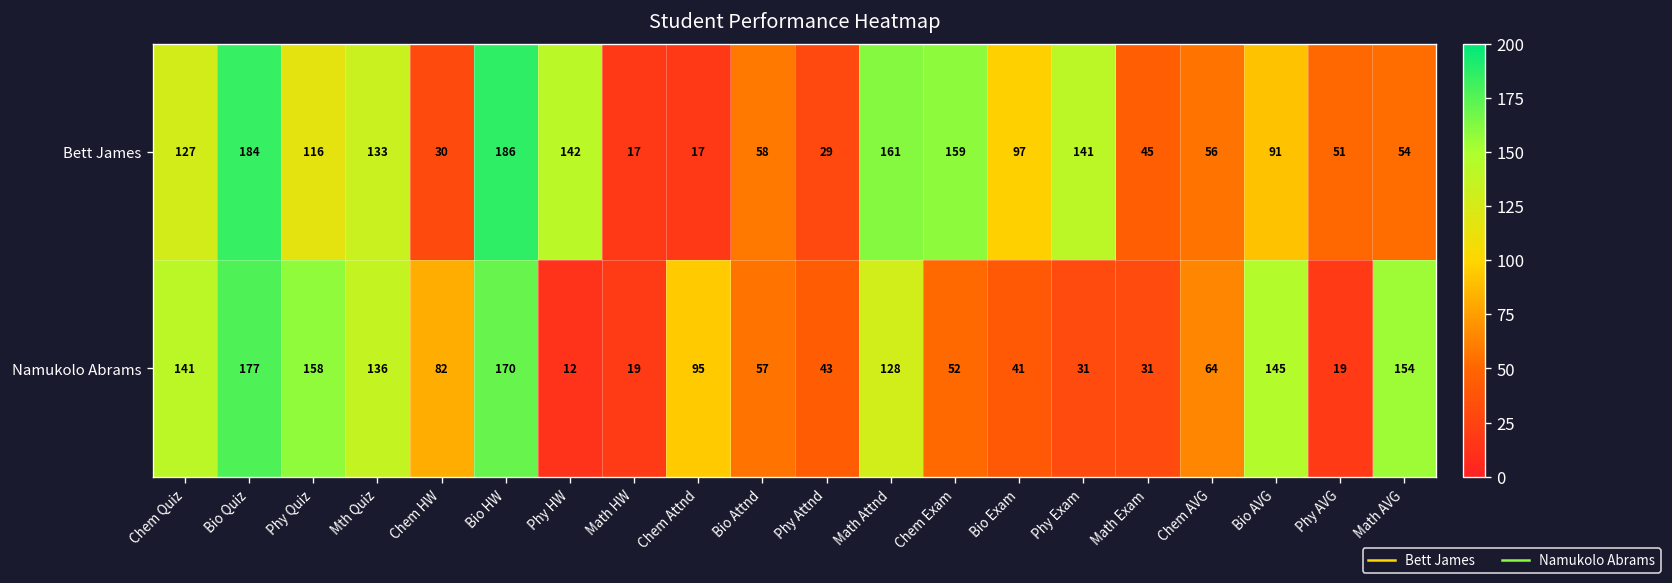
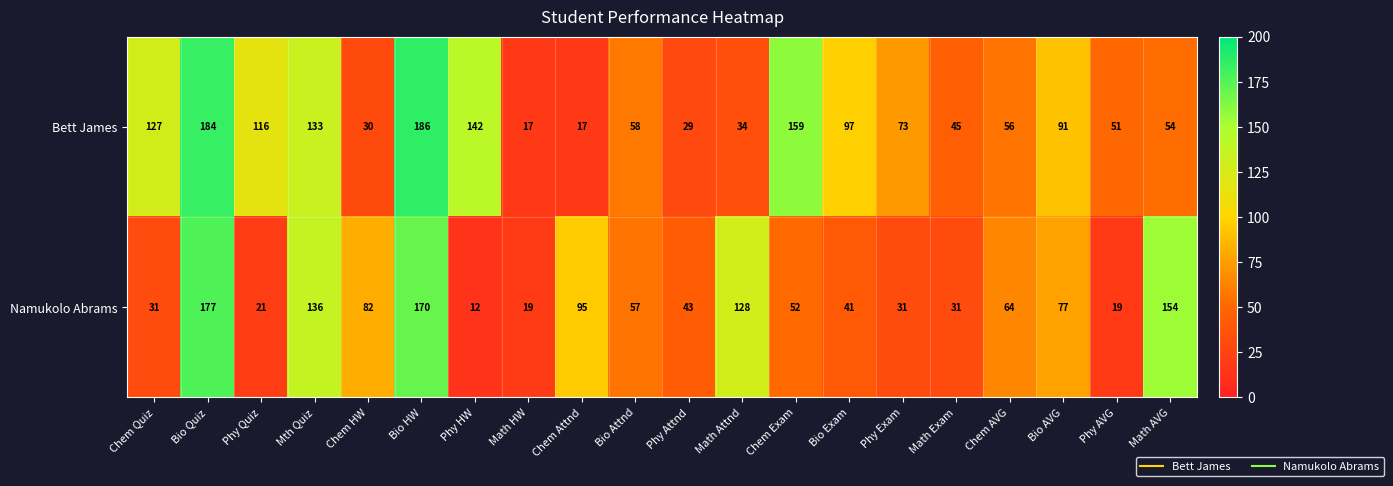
  {
    "Bett James": {
      "Chem Quiz": 127,
      "Bio Quiz": 184,
      "Phy Quiz": 116,
      "Mth Quiz": 133,
      "Chem HW": 30,
      "Bio HW": 186,
      "Phy HW": 142,
      "Math HW": 17,
      "Chem Attnd": 17,
      "Bio Attnd": 58,
      "Phy Attnd": 29,
-     "Math Attnd": 161,
+     "Math Attnd": 34,
      "Chem Exam": 159,
      "Bio Exam": 97,
-     "Phy Exam": 141,
+     "Phy Exam": 73,
      "Math Exam": 45,
      "Chem AVG": 56,
      "Bio AVG": 91,
      "Phy AVG": 51,
      "Math AVG": 54
    },
    "Namukolo Abrams": {
-     "Chem Quiz": 141,
+     "Chem Quiz": 31,
      "Bio Quiz": 177,
-     "Phy Quiz": 158,
+     "Phy Quiz": 21,
      "Mth Quiz": 136,
      "Chem HW": 82,
      "Bio HW": 170,
      "Phy HW": 12,
      "Math HW": 19,
      "Chem Attnd": 95,
      "Bio Attnd": 57,
      "Phy Attnd": 43,
      "Math Attnd": 128,
      "Chem Exam": 52,
      "Bio Exam": 41,
      "Phy Exam": 31,
      "Math Exam": 31,
      "Chem AVG": 64,
-     "Bio AVG": 145,
+     "Bio AVG": 77,
      "Phy AVG": 19,
      "Math AVG": 154
    }
  }
